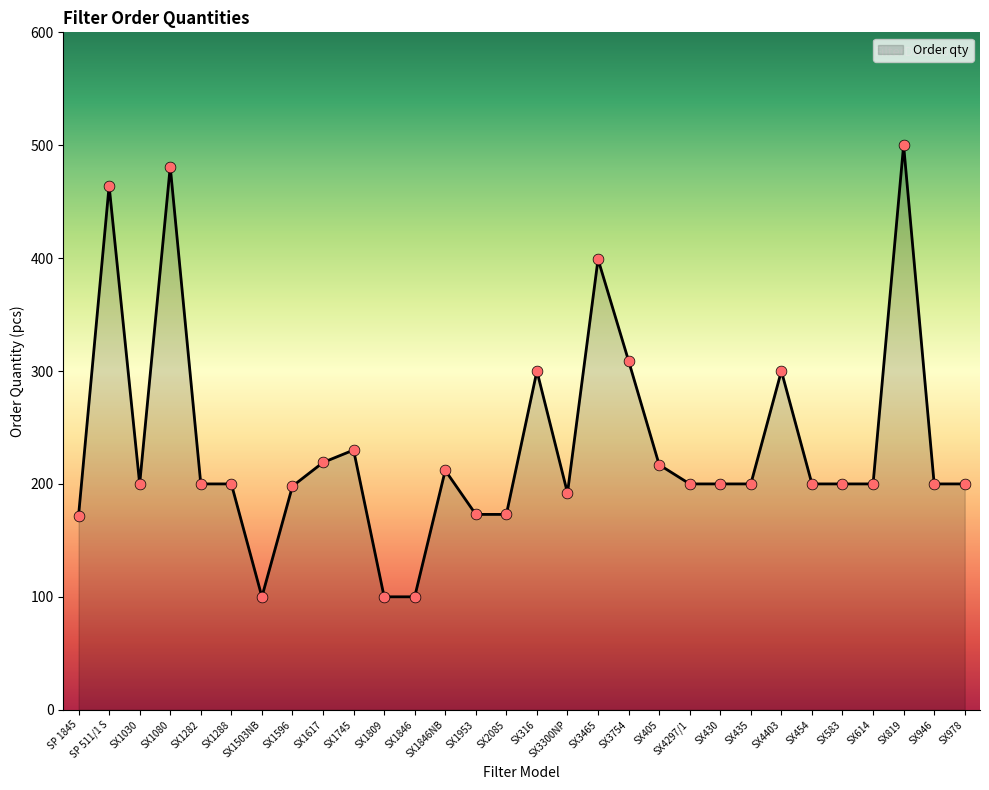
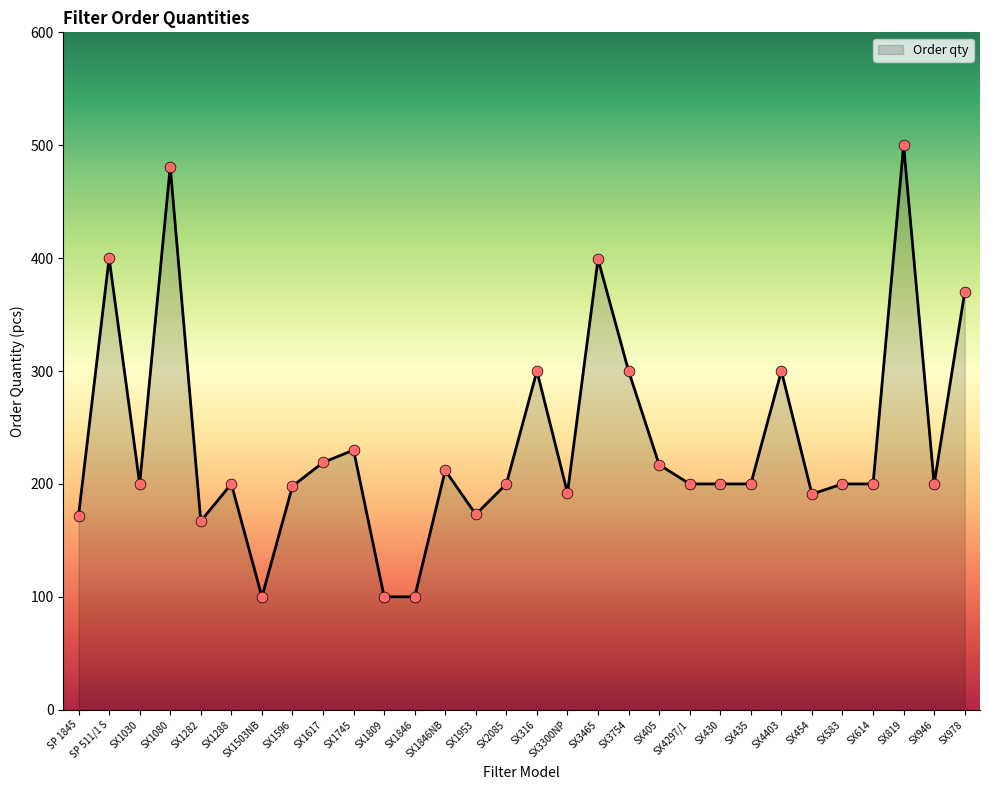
  {
    "SP 1845": 172,
-   "SP 511/1 S": 464,
+   "SP 511/1 S": 400,
    "SX1030": 200,
    "SX1080": 481,
-   "SX1282": 200,
+   "SX1282": 167,
    "SX1288": 200,
    "SX1503NB": 100,
    "SX1596": 198,
    "SX1617": 219,
    "SX1745": 230,
    "SX1809": 100,
    "SX1846": 100,
    "SX1846NB": 212,
    "SX1953": 173,
-   "SX2085": 173,
+   "SX2085": 200,
    "SX316": 300,
    "SX3300NP": 192,
    "SX3465": 399,
-   "SX3754": 309,
+   "SX3754": 300,
    "SX405": 217,
    "SX4297/1": 200,
    "SX430": 200,
    "SX435": 200,
    "SX4403": 300,
-   "SX454": 200,
+   "SX454": 191,
    "SX583": 200,
    "SX614": 200,
    "SX819": 500,
    "SX946": 200,
-   "SX978": 200
+   "SX978": 370
  }
